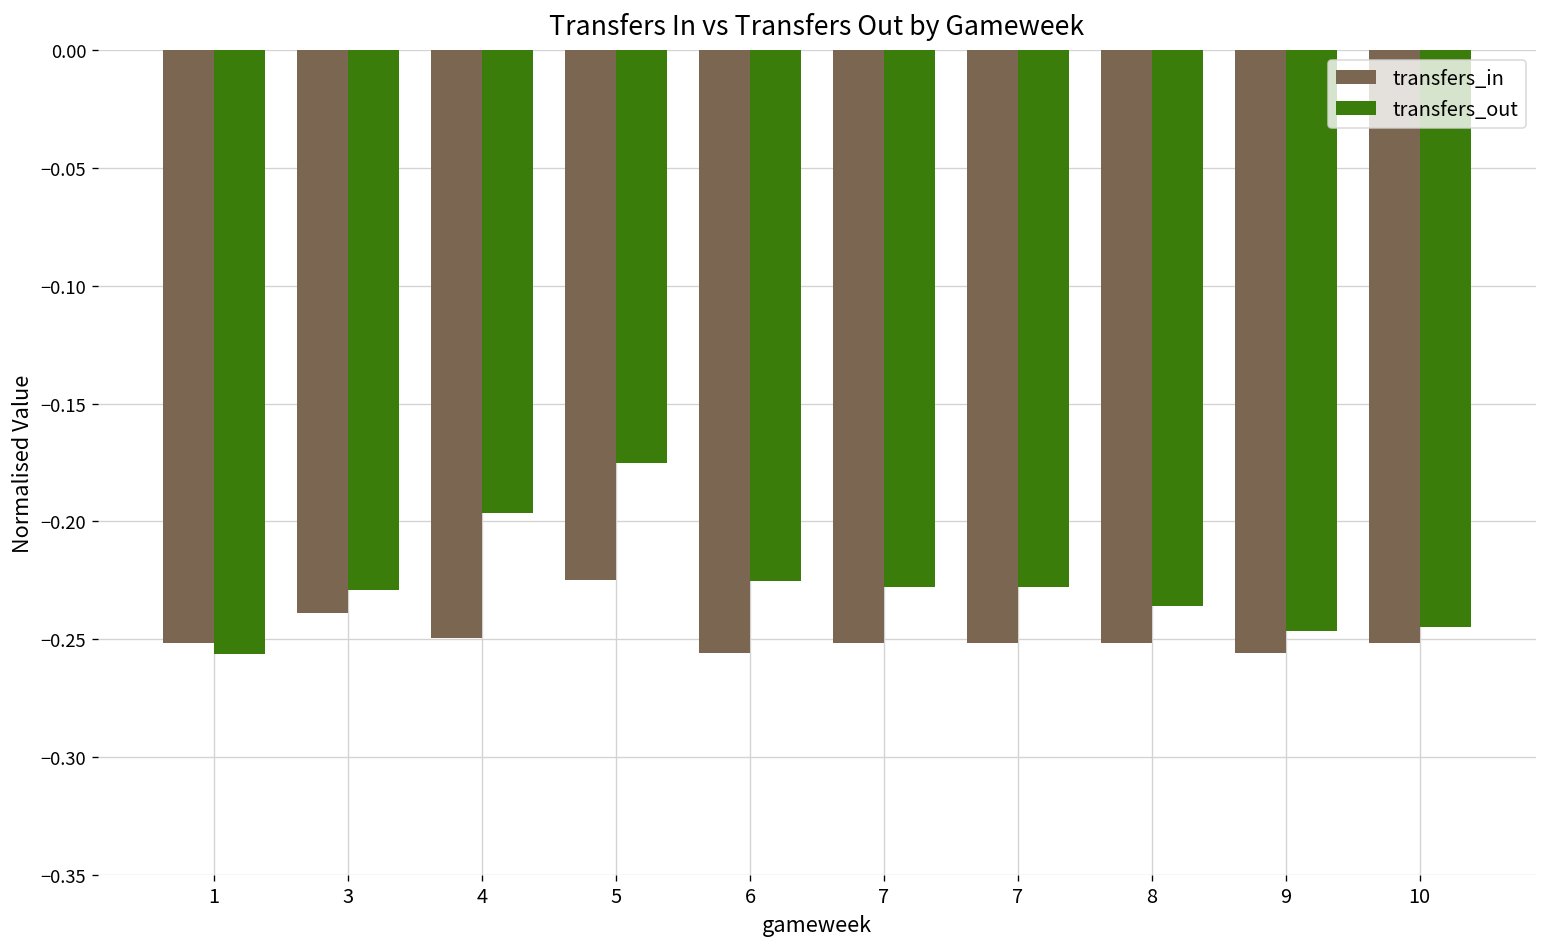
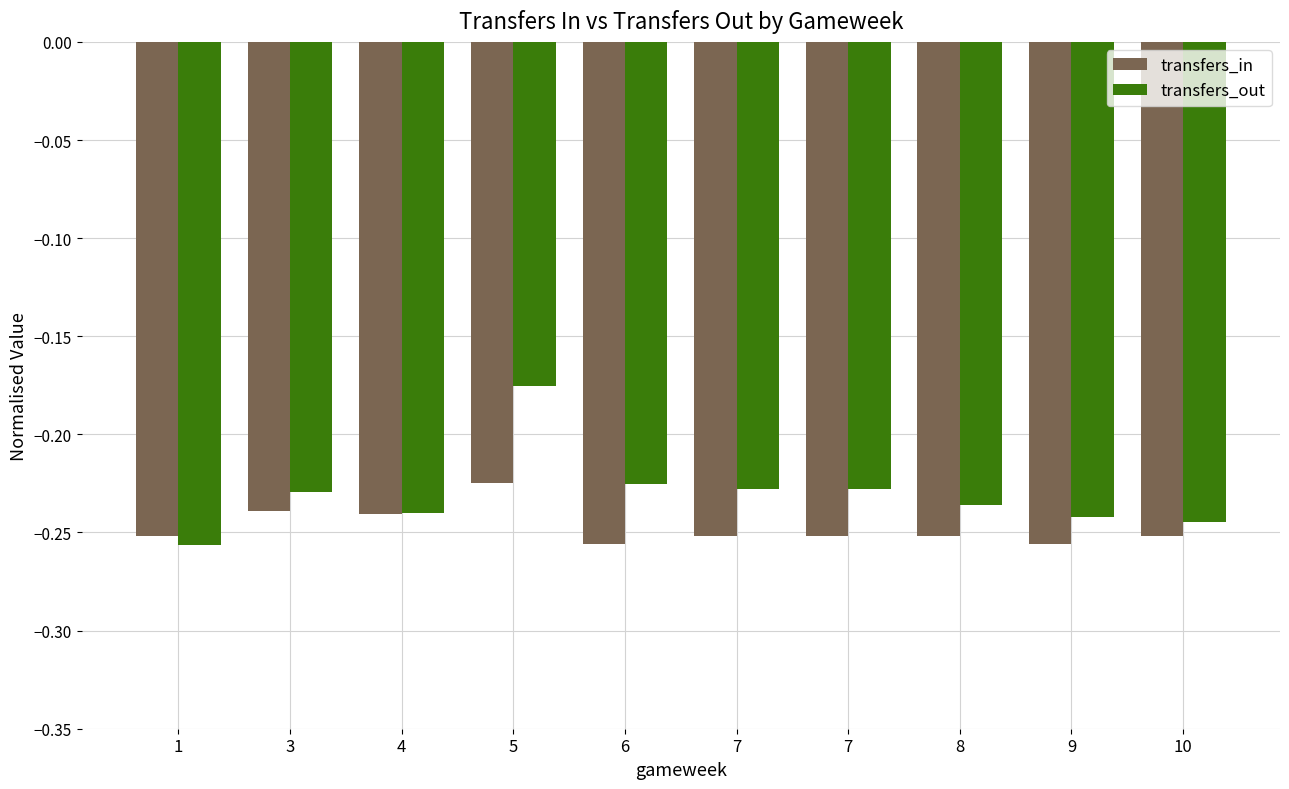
  {
    "transfers_in": {
      "1": -0.252,
      "3": -0.239,
-     "4": -0.250,
+     "4": -0.241,
      "5": -0.225,
      "6": -0.256,
      "8": -0.252,
      "9": -0.256,
      "10": -0.252
    },
    "transfers_out": {
      "1": -0.256,
      "3": -0.229,
-     "4": -0.196,
+     "4": -0.240,
      "5": -0.175,
      "6": -0.225,
      "8": -0.236,
-     "9": -0.247,
+     "9": -0.242,
      "10": -0.245
    }
  }
